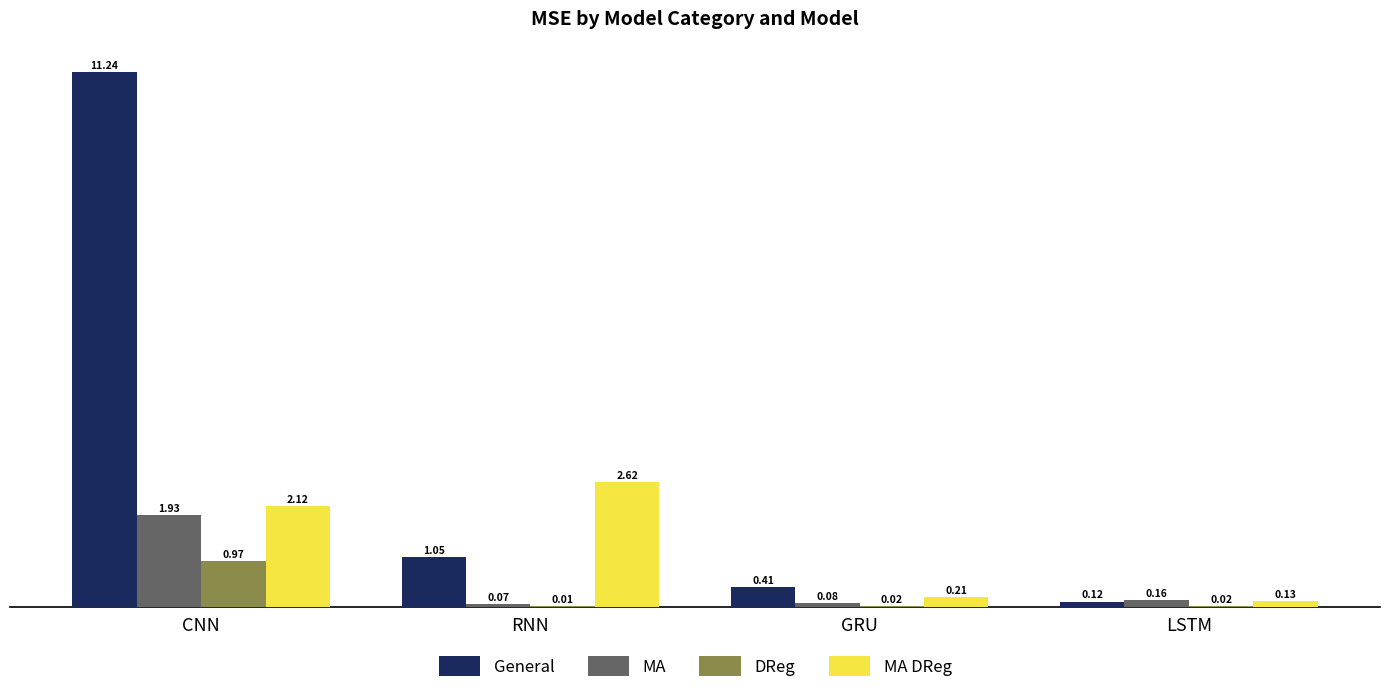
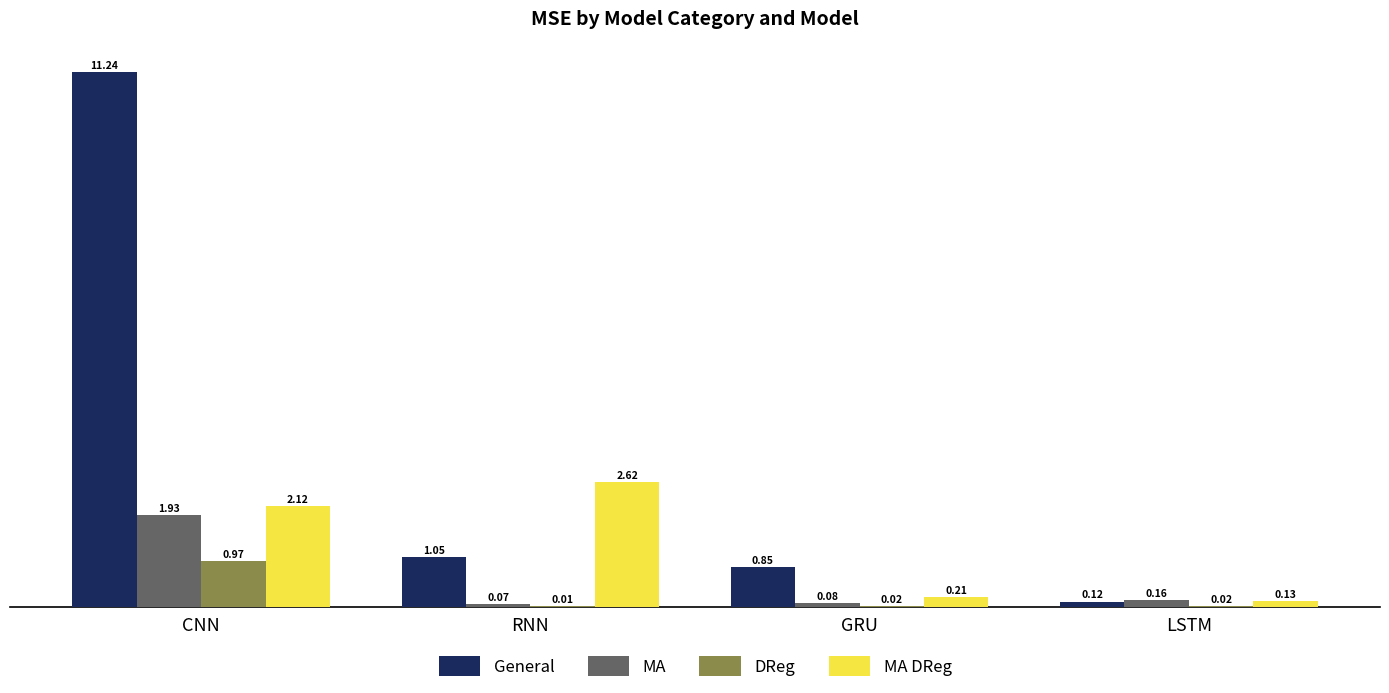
  {
    "General": {
      "CNN": 11.24,
      "RNN": 1.05,
-     "GRU": 0.41,
+     "GRU": 0.85,
      "LSTM": 0.12
    },
    "MA DReg": {
      "CNN": 2.12,
      "RNN": 2.62,
      "GRU": 0.21,
      "LSTM": 0.13
    }
  }
